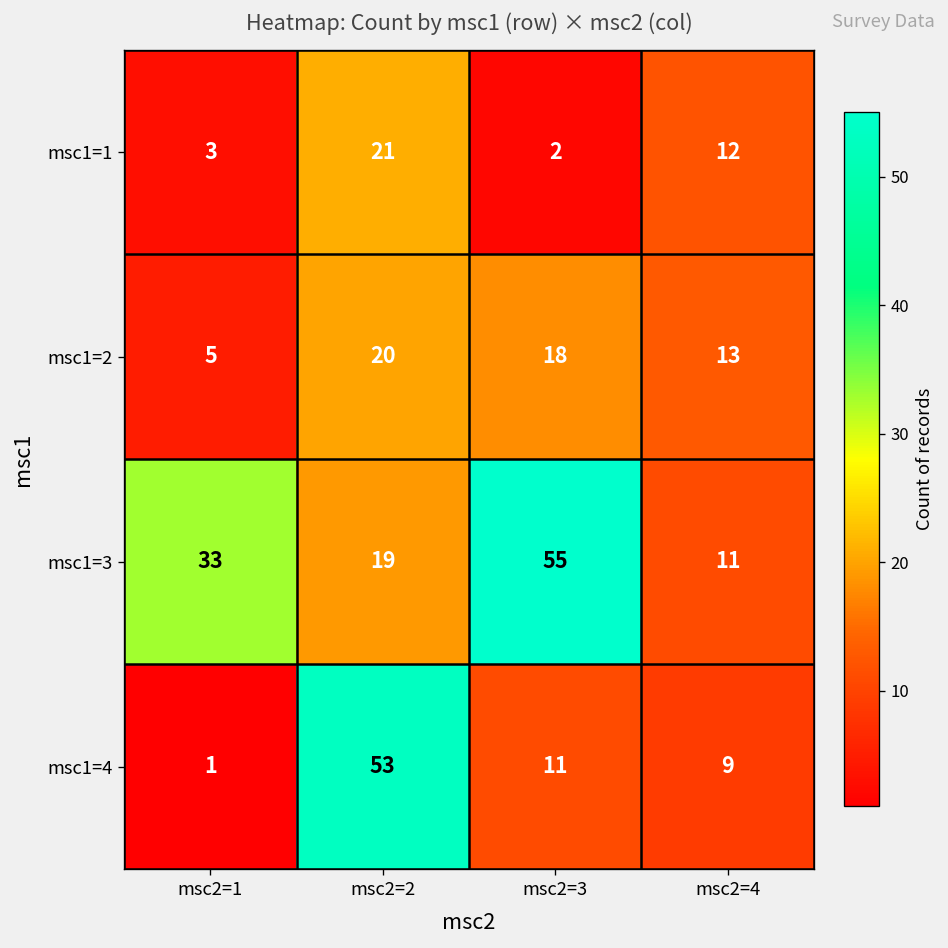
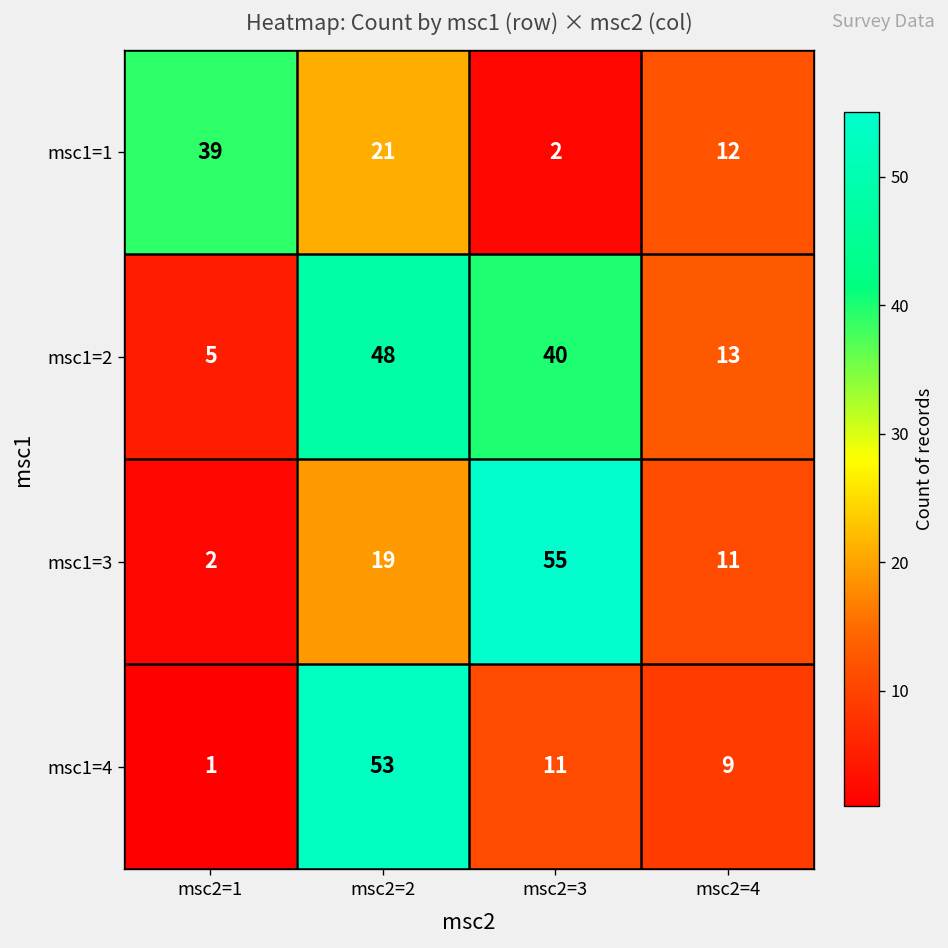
  {
    "msc1=1": {
-     "msc2=1": 3,
+     "msc2=1": 39,
      "msc2=2": 21,
      "msc2=3": 2,
      "msc2=4": 12
    },
    "msc1=2": {
      "msc2=1": 5,
-     "msc2=2": 20,
-     "msc2=3": 18,
+     "msc2=2": 48,
+     "msc2=3": 40,
      "msc2=4": 13
    },
    "msc1=3": {
-     "msc2=1": 33,
+     "msc2=1": 2,
      "msc2=2": 19,
      "msc2=3": 55,
      "msc2=4": 11
    },
    "msc1=4": {
      "msc2=1": 1,
      "msc2=2": 53,
      "msc2=3": 11,
      "msc2=4": 9
    }
  }
